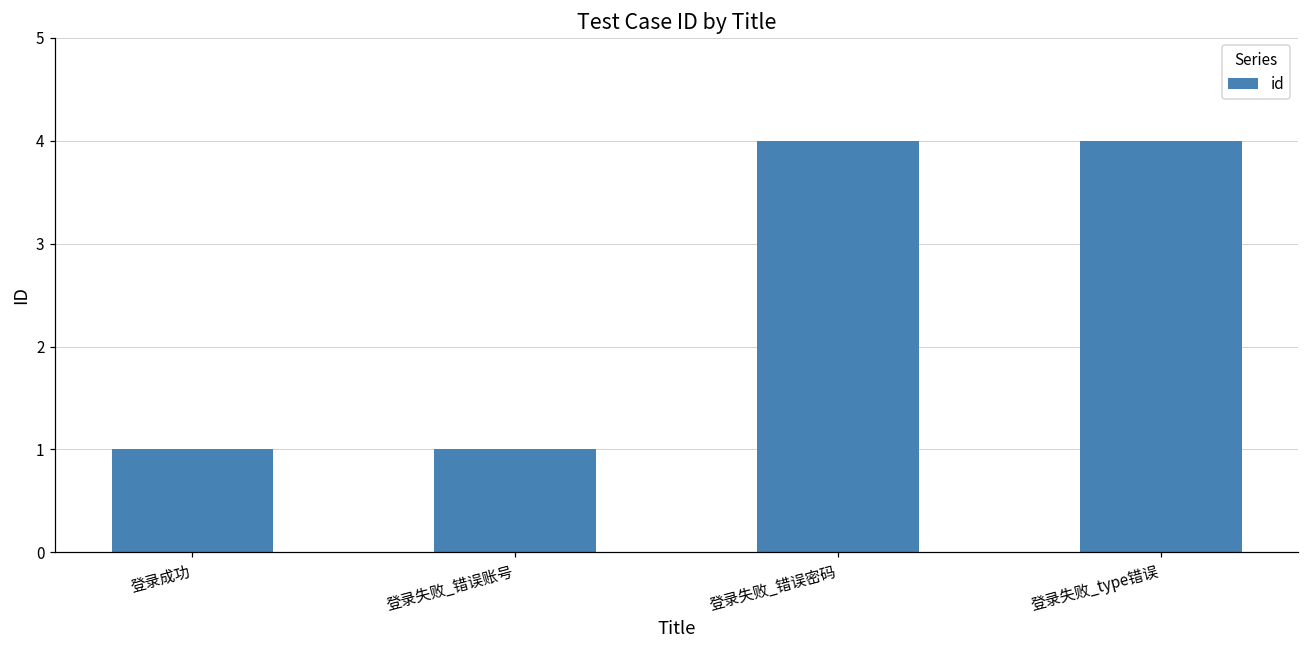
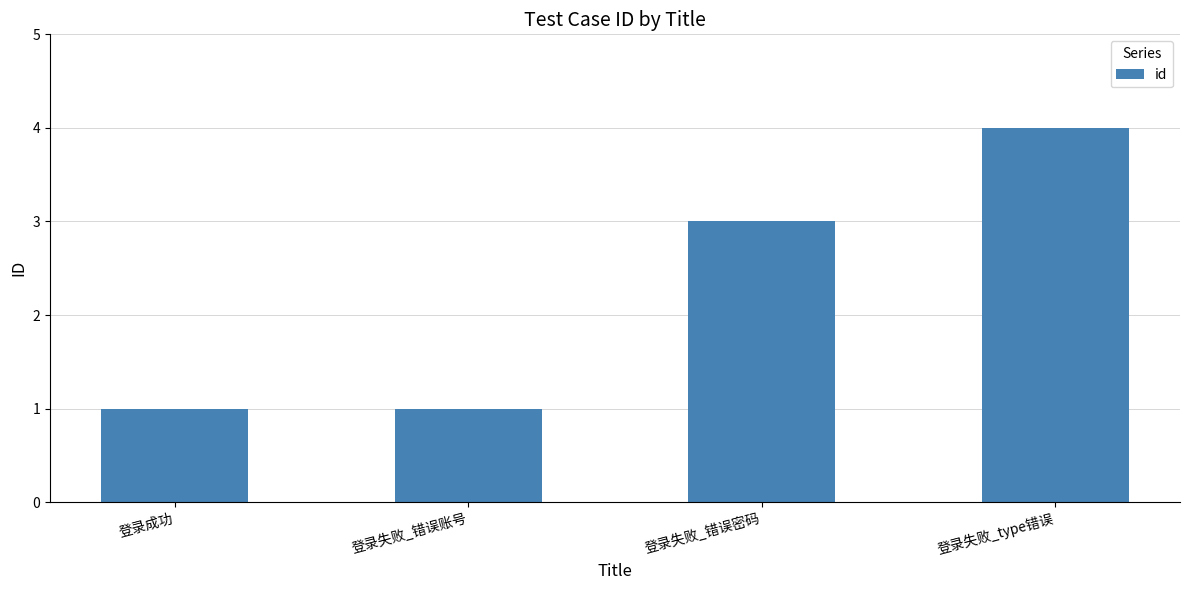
  {
    "登录成功": 1,
    "登录失败_错误账号": 1,
-   "登录失败_错误密码": 4,
+   "登录失败_错误密码": 3,
    "登录失败_type错误": 4
  }
